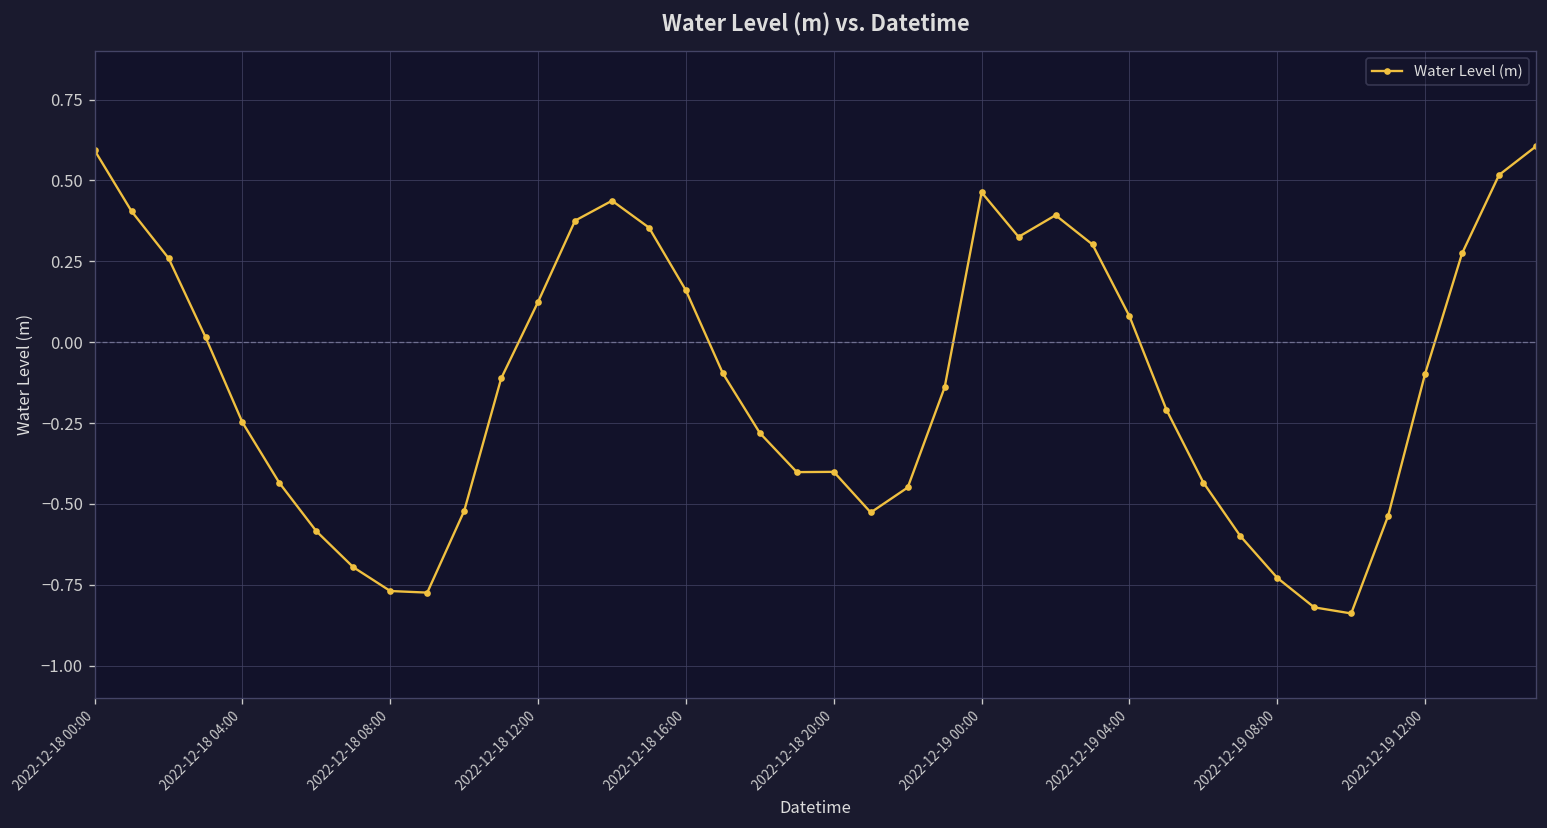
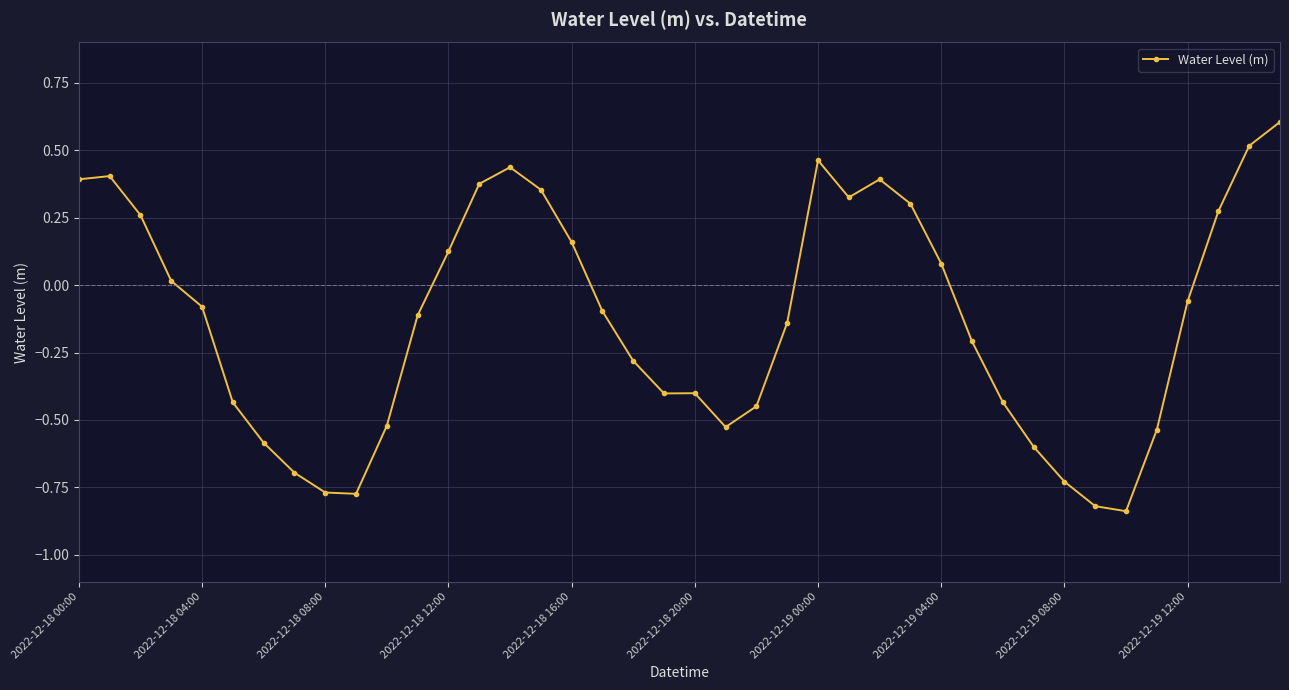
  {
-   "2022-12-18 00:00": 0.59,
-   "2022-12-18 04:00": -0.25,
+   "2022-12-18 00:00": 0.39,
+   "2022-12-18 04:00": -0.08,
    "2022-12-18 08:00": -0.77,
    "2022-12-18 12:00": 0.12,
    "2022-12-18 16:00": 0.16,
    "2022-12-18 20:00": -0.40,
    "2022-12-19 00:00": 0.46,
    "2022-12-19 04:00": 0.08,
    "2022-12-19 08:00": -0.73,
-   "2022-12-19 12:00": -0.10
+   "2022-12-19 12:00": -0.06
  }
